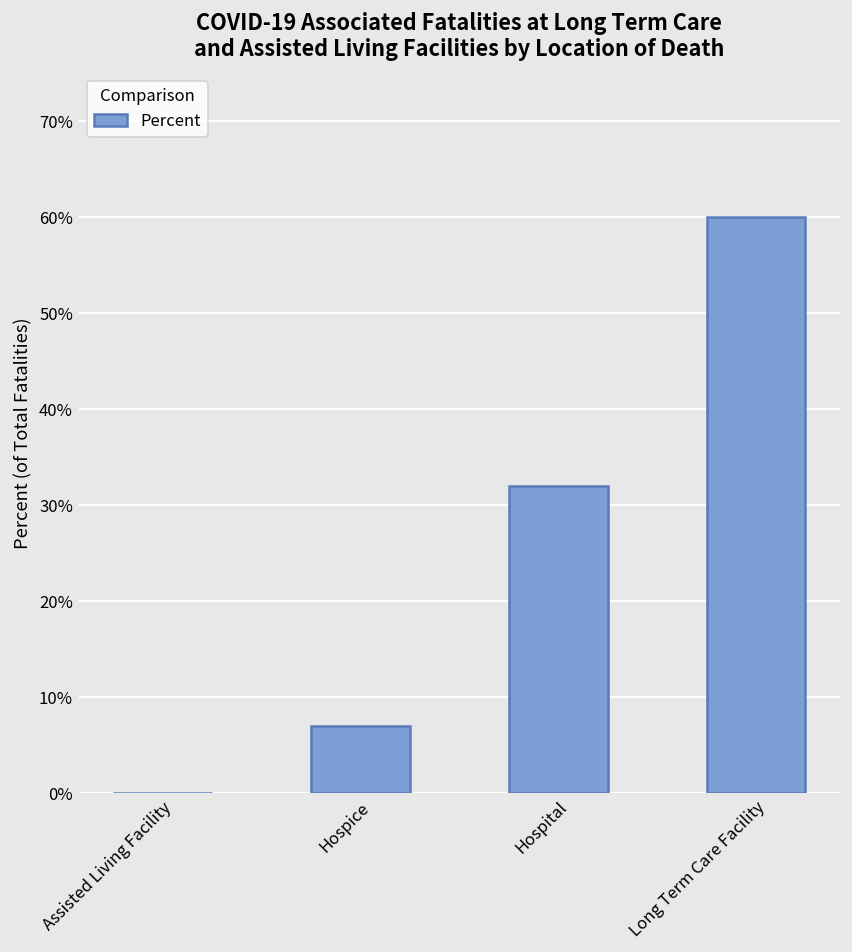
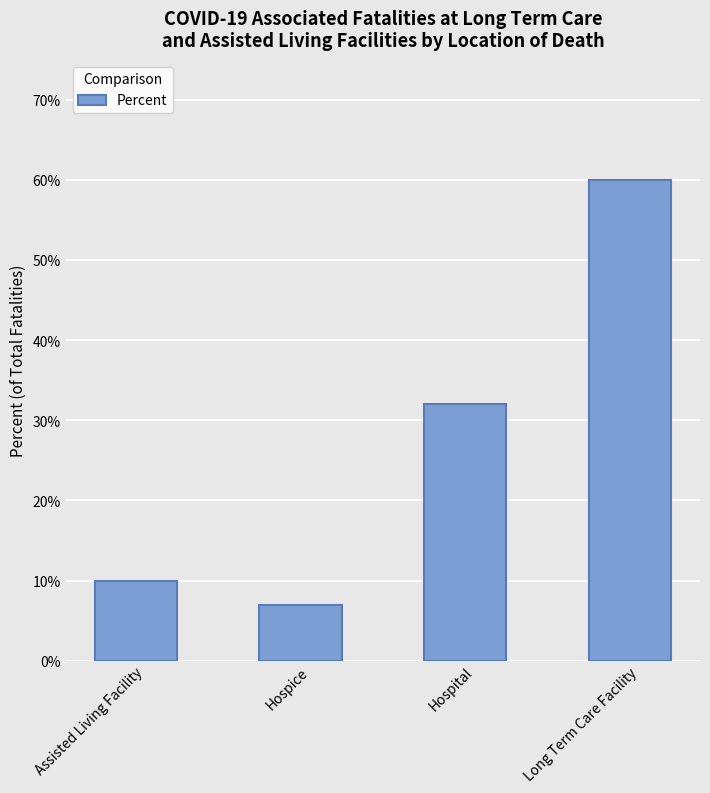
  {
-   "Assisted Living Facility": "0%",
+   "Assisted Living Facility": "10%",
    "Hospice": "7%",
    "Hospital": "32%",
    "Long Term Care Facility": "60%"
  }
